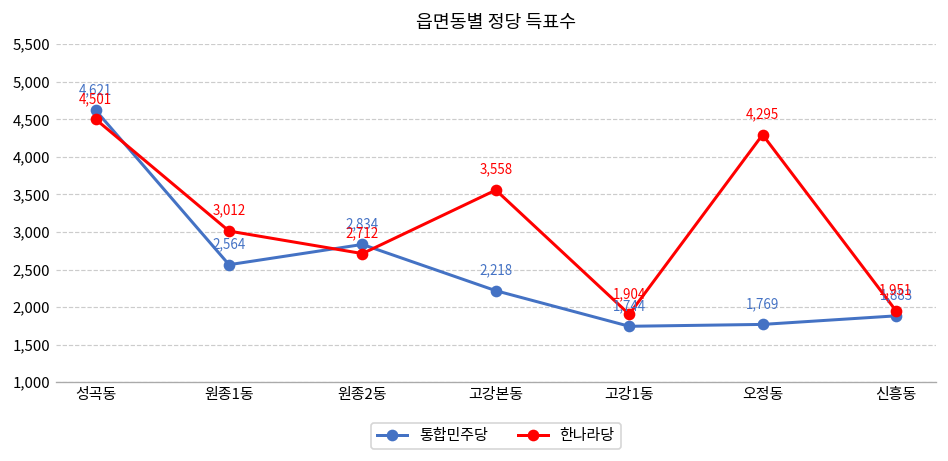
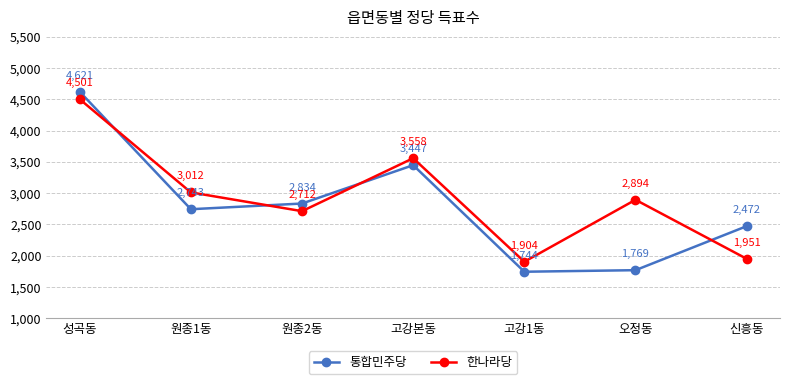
  {
    "통합민주당": {
-     "원종1동": "2,564",
-     "고강본동": "2,218",
+     "원종1동": "2,743",
+     "고강본동": "3,447",
      "오정동": "1,769",
-     "신흥동": "1,883"
+     "신흥동": "2,472"
    },
    "한나라당": {
      "원종1동": "3,012",
      "고강본동": "3,558",
      "고강1동": "1,904",
-     "오정동": "4,295"
+     "오정동": "2,894"
    }
  }
